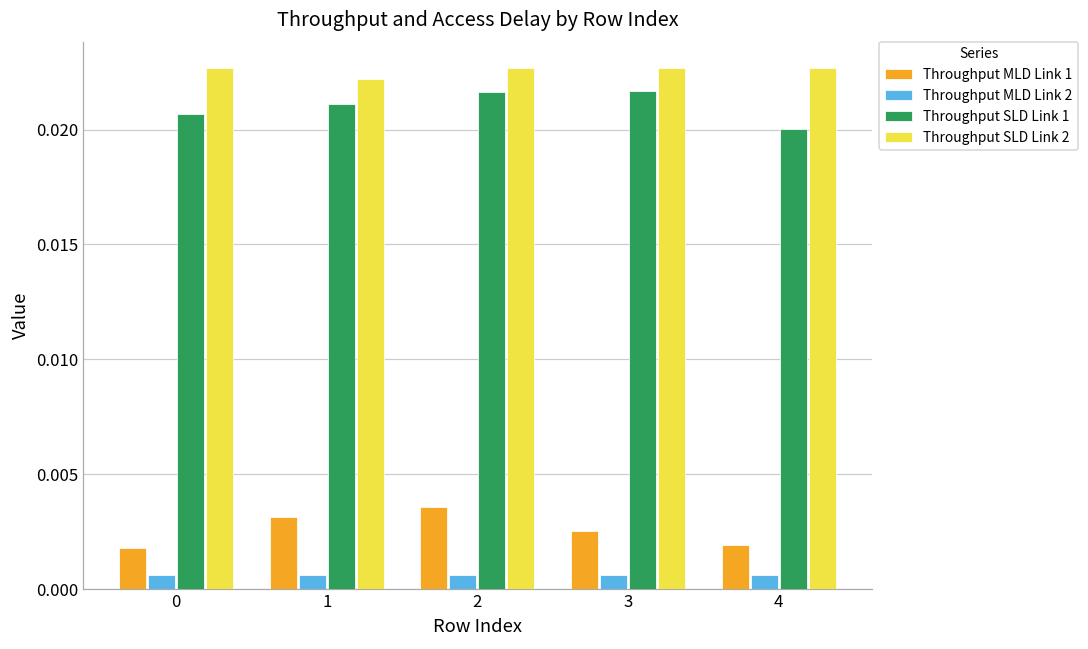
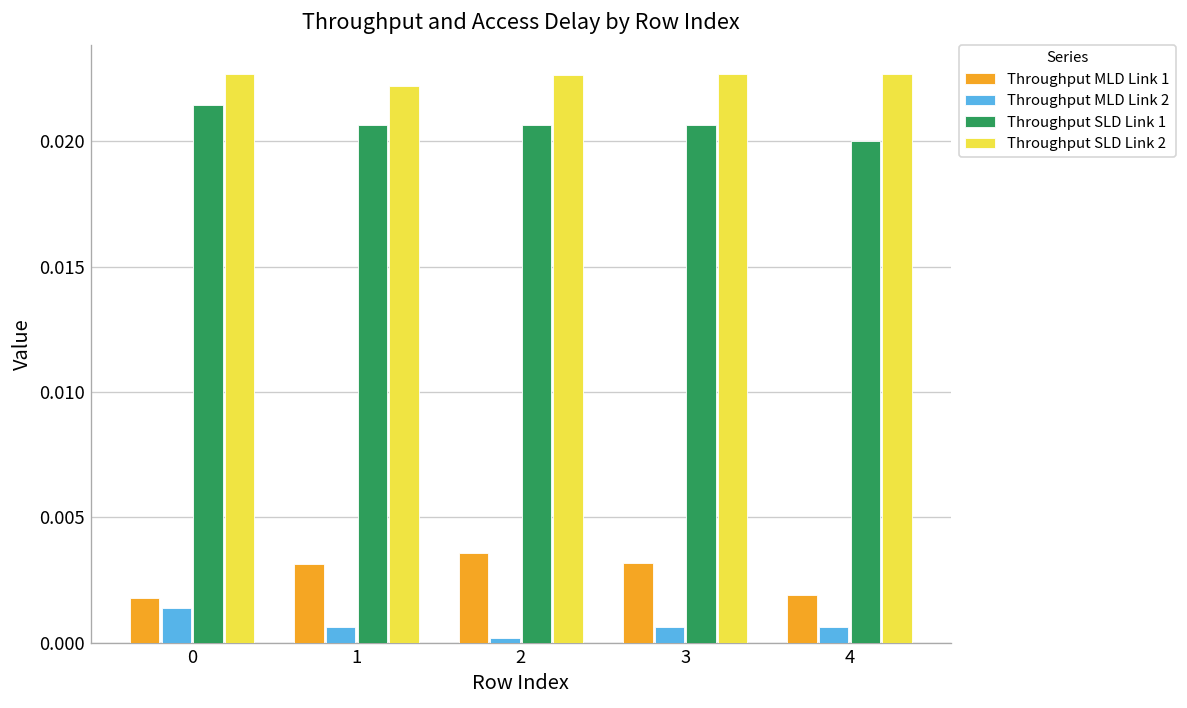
  {
    "Throughput MLD Link 1": {
      "0": 0.0018,
      "1": 0.0031,
      "2": 0.0036,
-     "3": 0.0025,
+     "3": 0.0032,
      "4": 0.0019
    },
    "Throughput MLD Link 2": {
-     "0": 0.0006,
+     "0": 0.0014,
      "1": 0.0006,
-     "2": 0.0006,
+     "2": 0.0002,
      "3": 0.0006,
      "4": 0.0006
    },
    "Throughput SLD Link 1": {
-     "0": 0.0207,
-     "1": 0.0211,
-     "2": 0.0216,
-     "3": 0.0217,
+     "0": 0.0215,
+     "1": 0.0206,
+     "2": 0.0207,
+     "3": 0.0206,
      "4": 0.0200
    },
    "Throughput SLD Link 2": {
      "0": 0.0227,
      "1": 0.0222,
      "2": 0.0227,
      "3": 0.0227,
      "4": 0.0227
    }
  }
